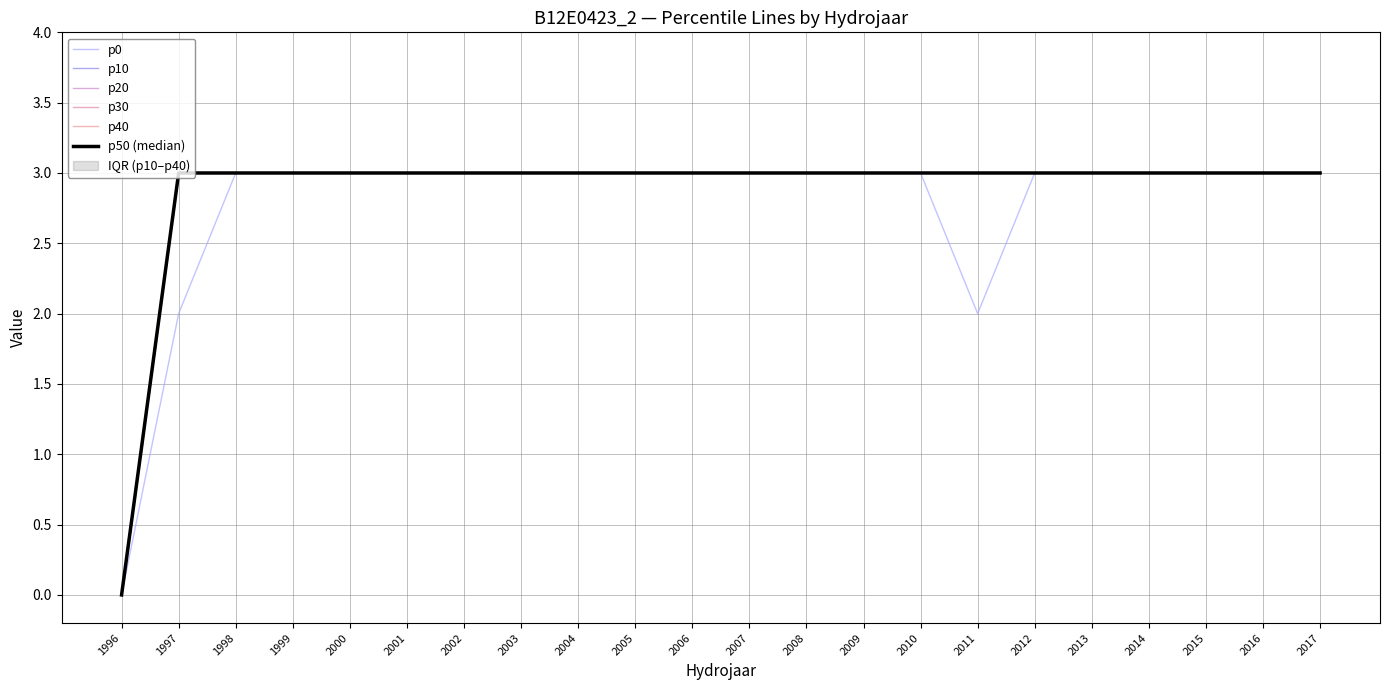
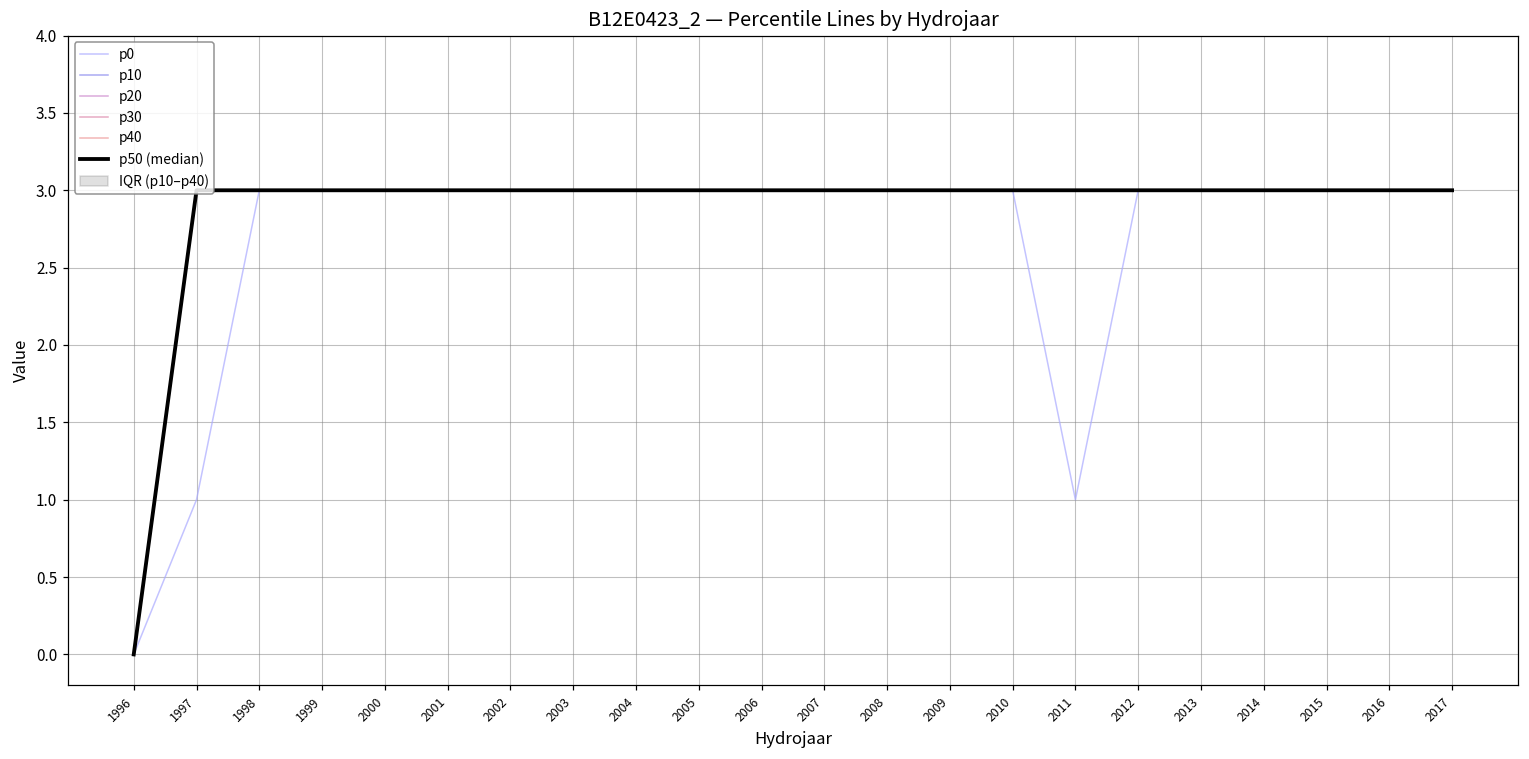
  {
    "p0": {
-     "1997": 2,
-     "2011": 2
+     "1997": 1,
+     "2011": 1
    },
    "IQR (p10–p40)": {
      "2011": 3
    }
  }
